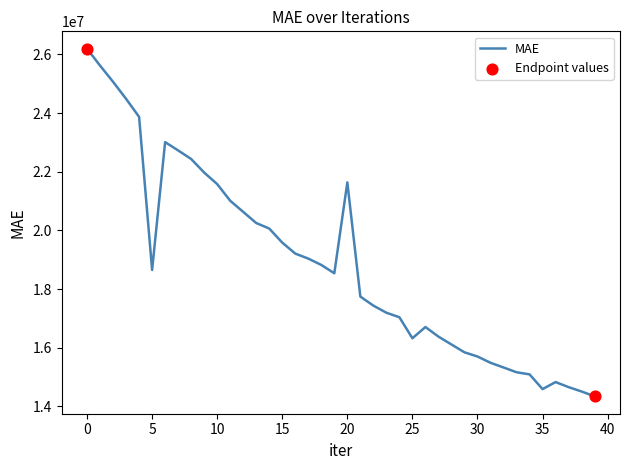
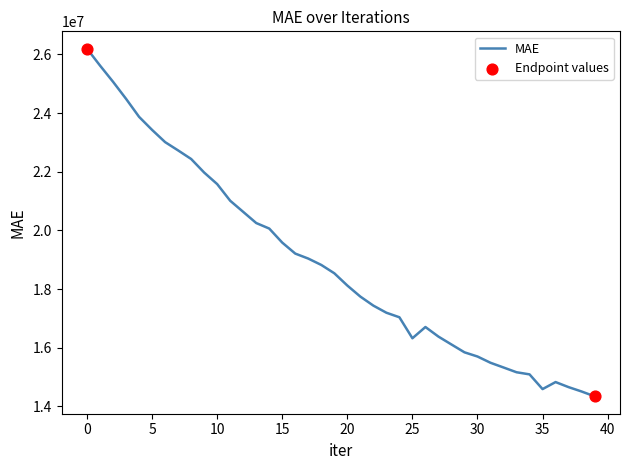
  {
    "MAE": {
-     "5": 18700000,
+     "5": 23400000,
      "10": 21600000,
      "15": 19600000,
-     "20": 21600000,
+     "20": 18100000,
      "25": 16300000,
      "30": 15700000,
      "35": 14600000
    }
  }
